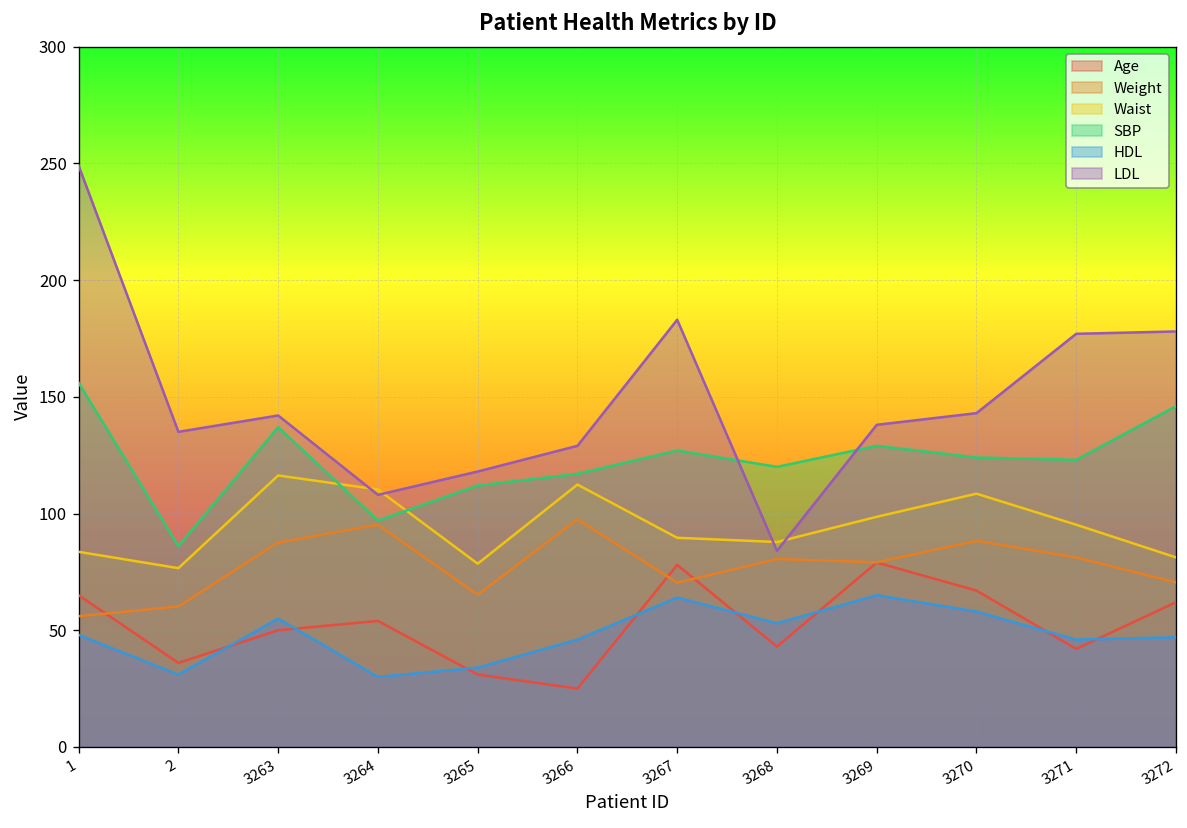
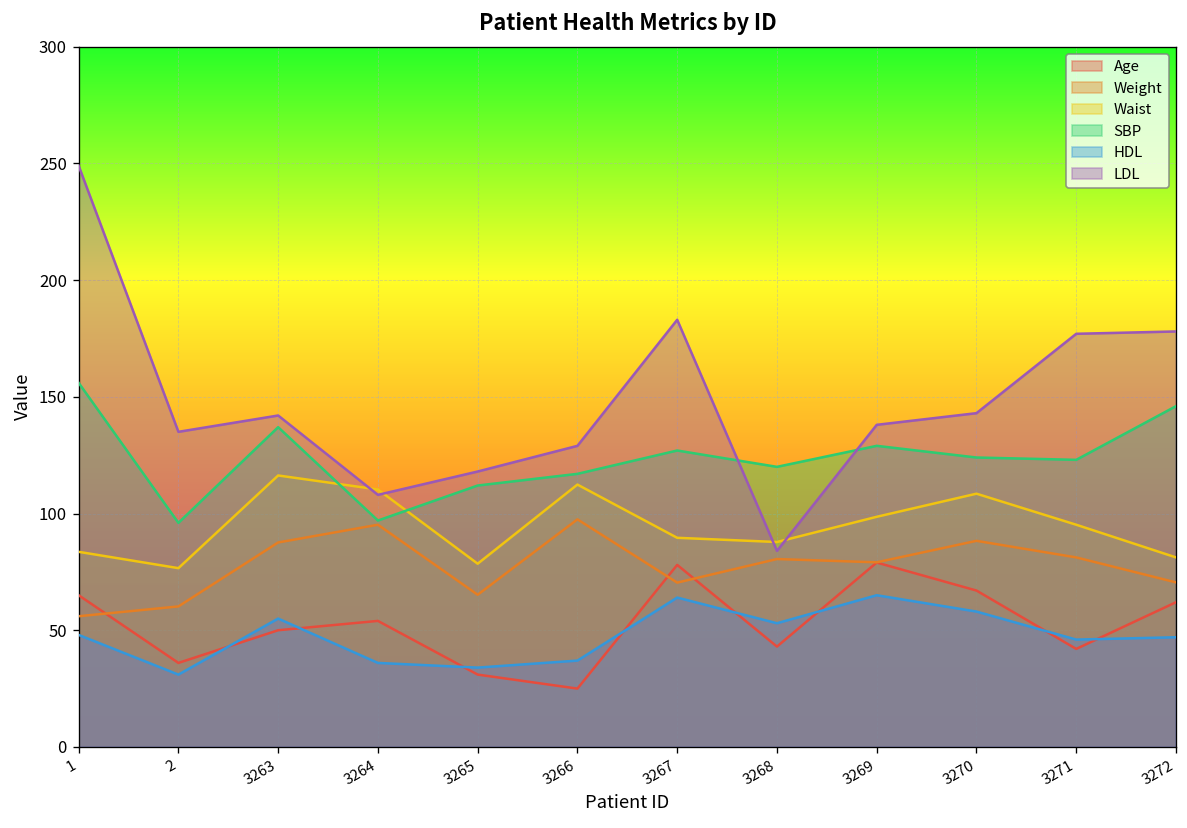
  {
    "SBP": {
      "1": 156,
-     "2": 86,
+     "2": 96,
      "3263": 137,
      "3264": 97,
      "3265": 112,
      "3266": 117,
      "3267": 127,
      "3268": 120,
      "3269": 129,
      "3270": 124,
      "3271": 123,
      "3272": 146
    },
    "HDL": {
      "1": 48,
      "2": 31,
      "3263": 55,
-     "3264": 30,
+     "3264": 36,
      "3265": 34,
-     "3266": 46,
+     "3266": 37,
      "3267": 64,
      "3268": 53,
      "3269": 65,
      "3270": 58,
      "3271": 46,
      "3272": 47
    },
    "LDL": {
      "1": 249,
      "2": 135,
      "3263": 142,
      "3264": 108,
      "3265": 118,
      "3266": 129,
      "3267": 183,
      "3268": 84,
      "3269": 138,
      "3270": 143,
      "3271": 177,
      "3272": 178
    }
  }
